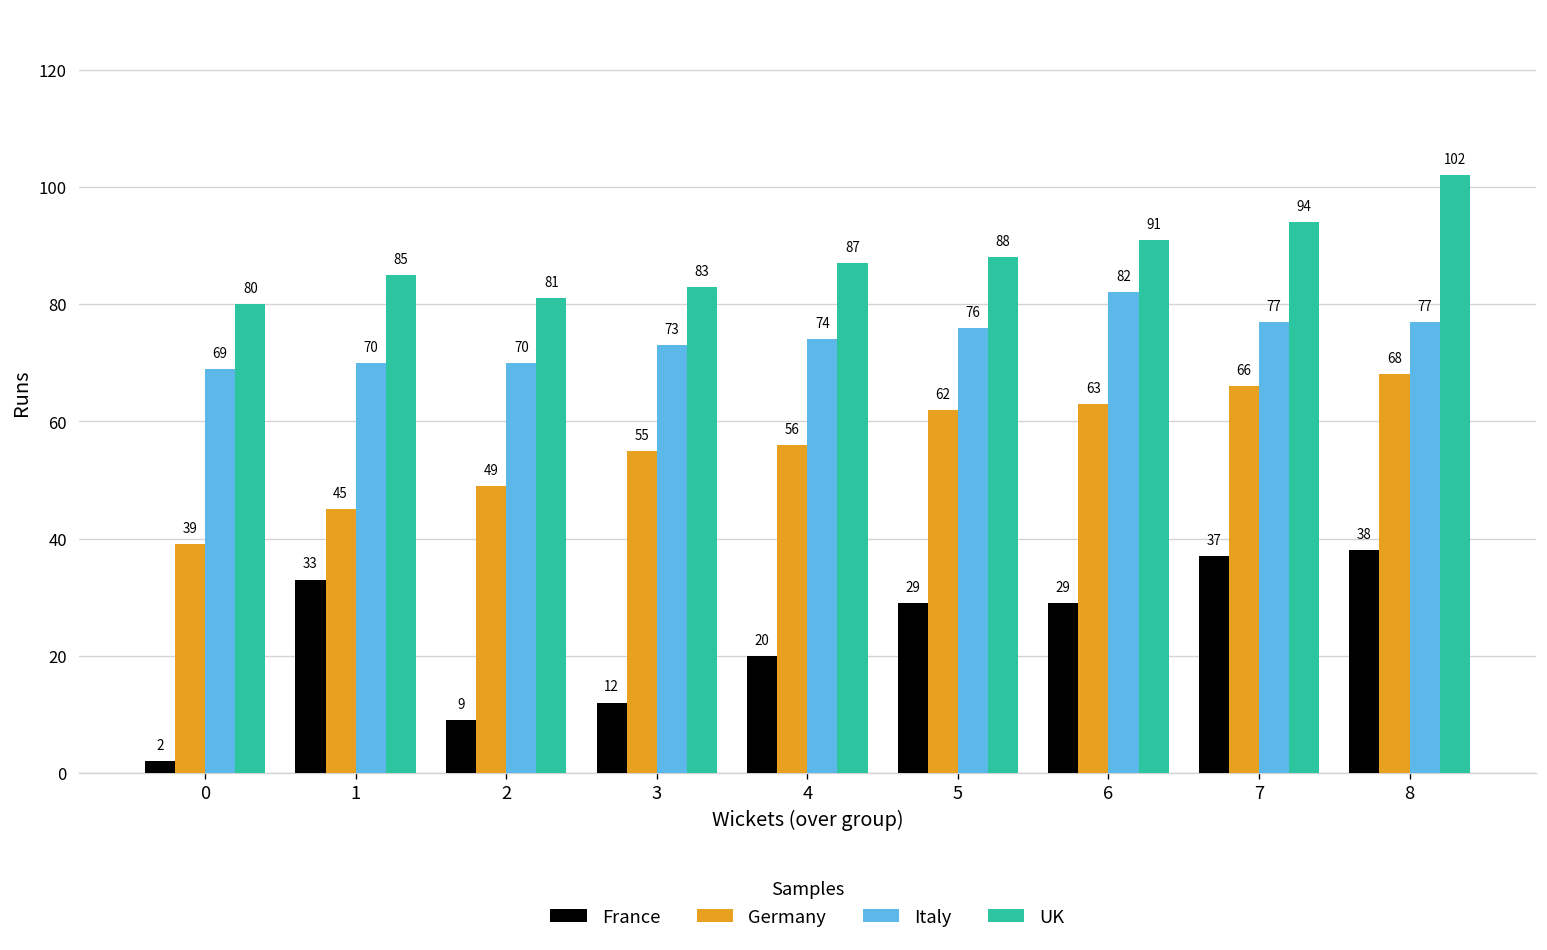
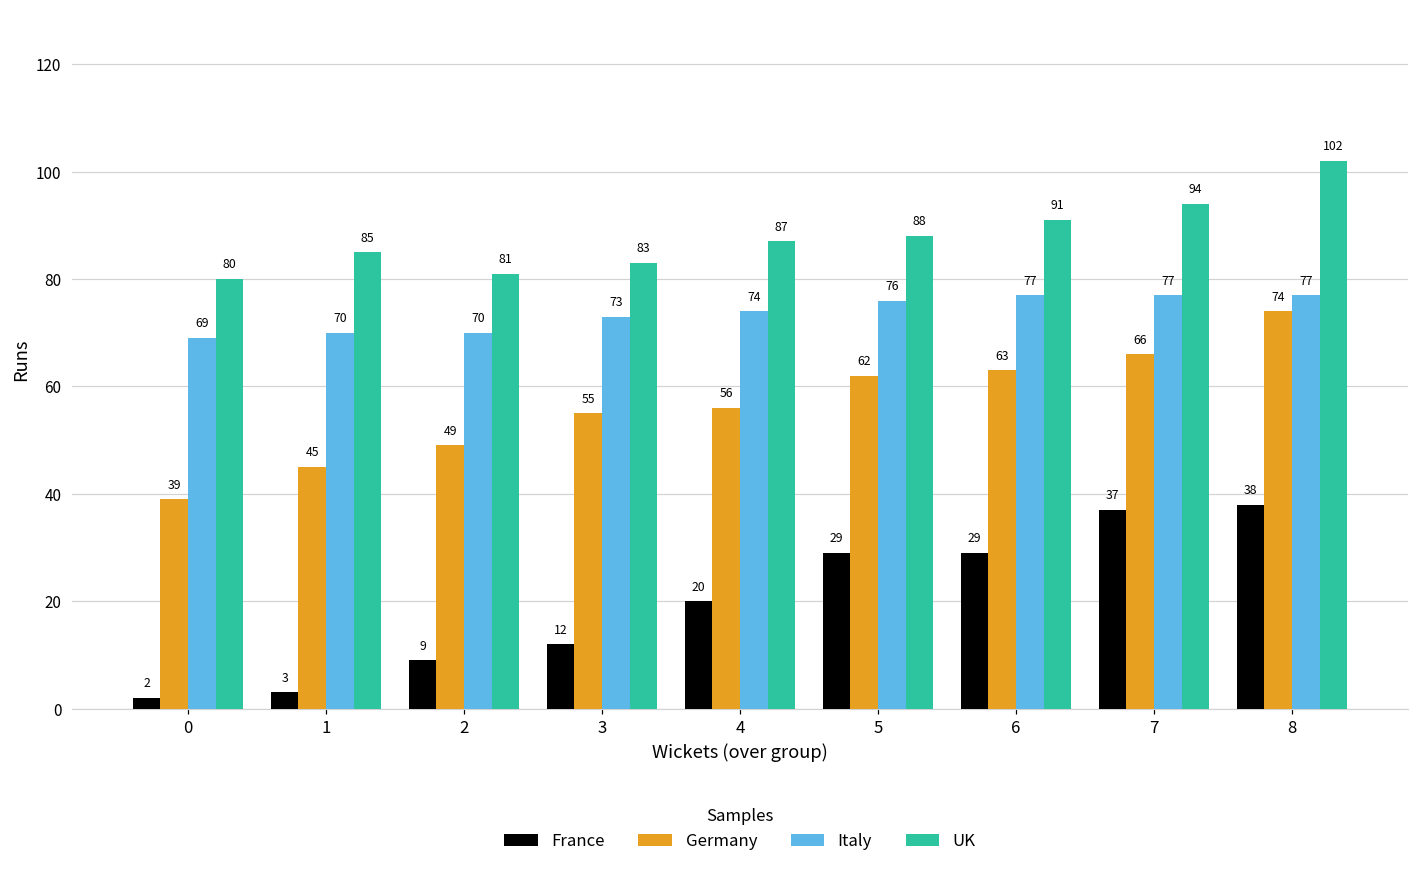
  {
    "France": {
      "0": 2,
-     "1": 33,
+     "1": 3,
      "2": 9,
      "3": 12,
      "4": 20,
      "5": 29,
      "6": 29,
      "7": 37,
      "8": 38
    },
    "Germany": {
      "0": 39,
      "1": 45,
      "2": 49,
      "3": 55,
      "4": 56,
      "5": 62,
      "6": 63,
      "7": 66,
-     "8": 68
+     "8": 74
    },
    "Italy": {
      "0": 69,
      "1": 70,
      "2": 70,
      "3": 73,
      "4": 74,
      "5": 76,
-     "6": 82,
+     "6": 77,
      "7": 77,
      "8": 77
    },
    "UK": {
      "0": 80,
      "1": 85,
      "2": 81,
      "3": 83,
      "4": 87,
      "5": 88,
      "6": 91,
      "7": 94,
      "8": 102
    }
  }
